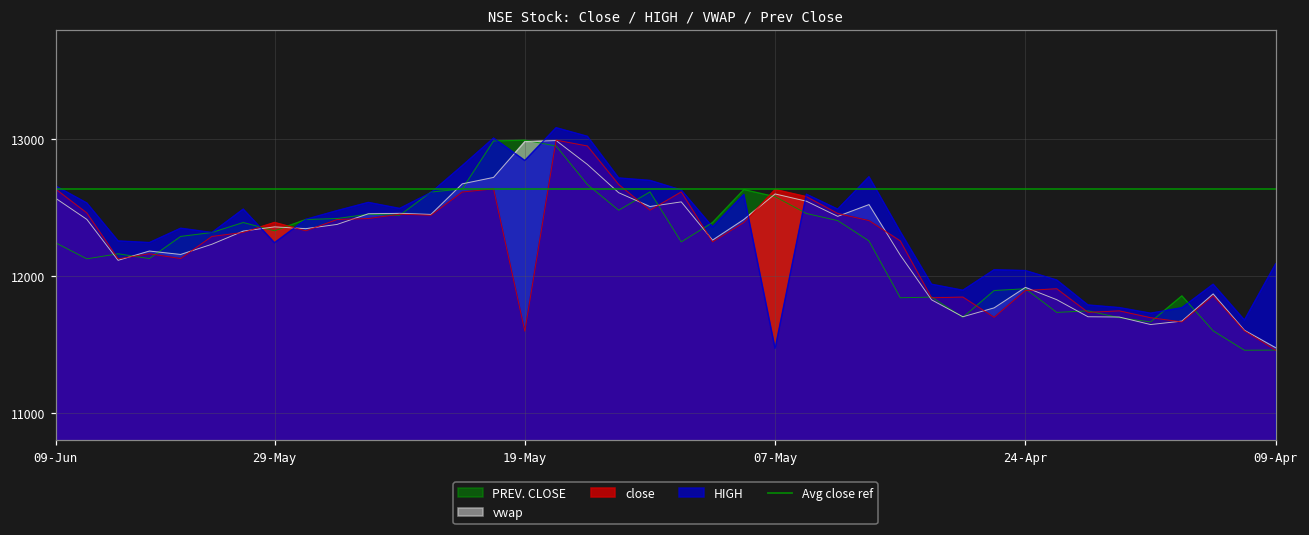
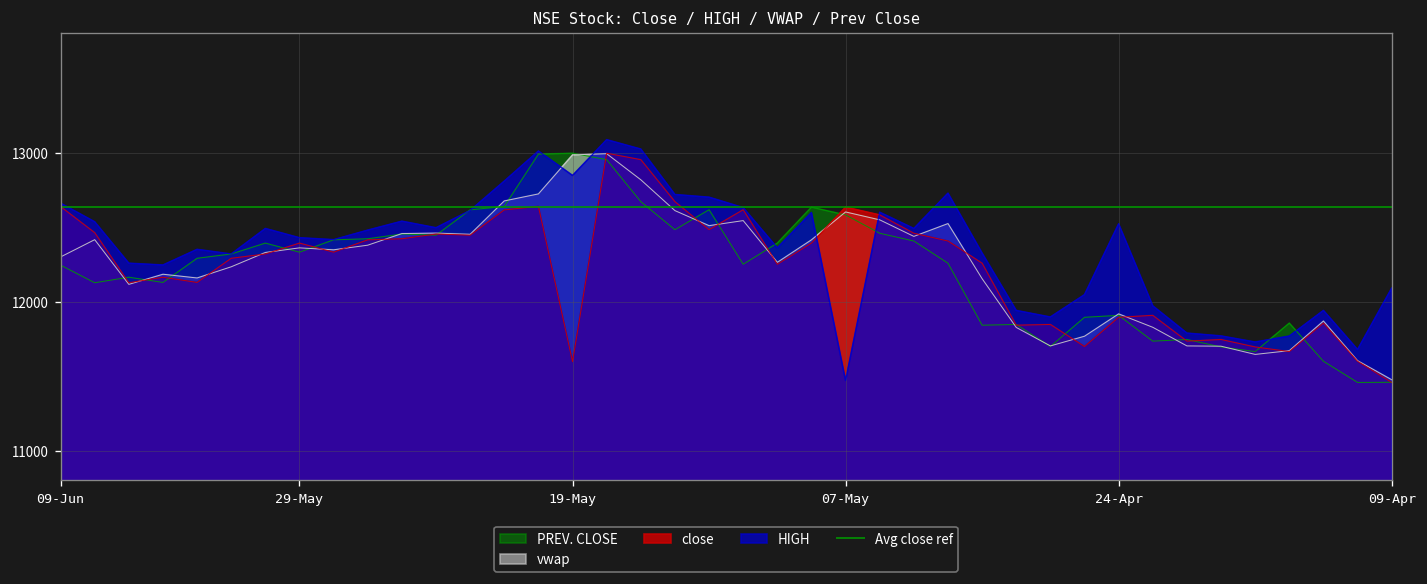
  {
    "PREV. CLOSE": {
      "09-Jun": 12240,
      "29-May": 12330
    },
    "vwap": {
-     "09-Jun": 12570,
+     "09-Jun": 12300,
      "29-May": 12360
    },
    "close": {
      "09-Jun": 12640,
      "29-May": 12390,
      "19-May": 11600,
      "07-May": 12630
    },
    "HIGH": {
      "09-Jun": 12660,
-     "29-May": 12240,
+     "29-May": 12430,
      "19-May": 12850,
      "07-May": 11470,
-     "24-Apr": 12040,
+     "24-Apr": 12520,
      "09-Apr": 12090
    }
  }
